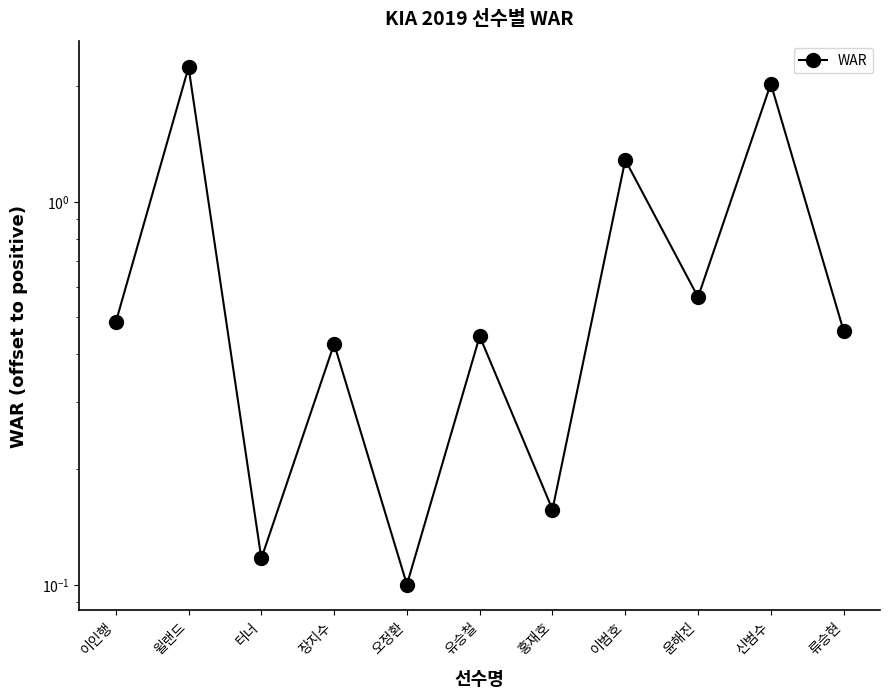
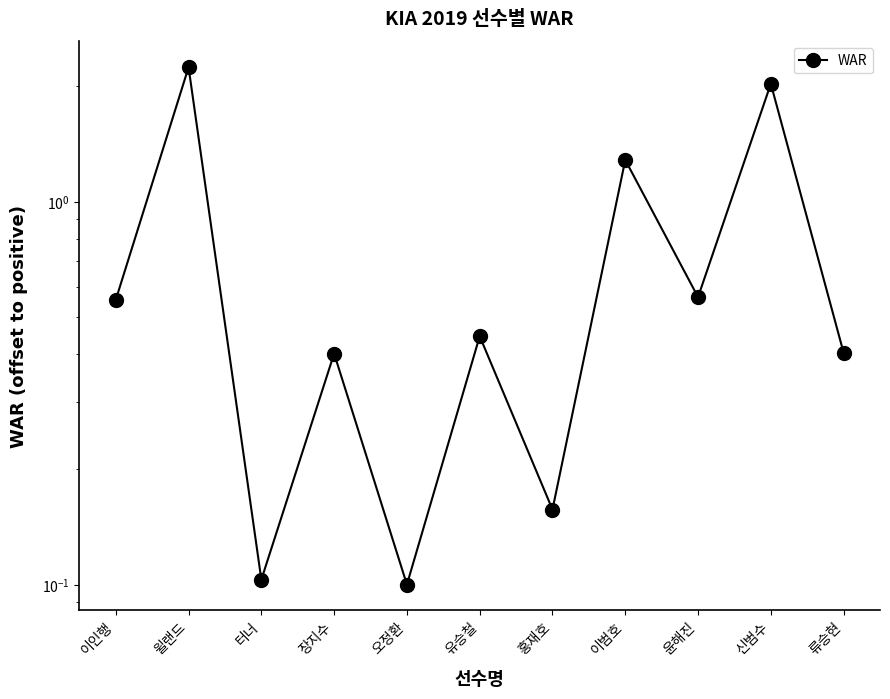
  {
-   "이인행": 0.48,
+   "이인행": 0.55,
    "윌랜드": 2.2,
-   "터너": 0.117,
-   "장지수": 0.43,
+   "터너": 0.103,
+   "장지수": 0.40,
    "오정환": 0.100,
    "유승철": 0.45,
    "홍재호": 0.157,
    "이범호": 1.28,
    "윤해진": 0.56,
    "신범수": 2.0,
-   "류승현": 0.46
+   "류승현": 0.40
  }
